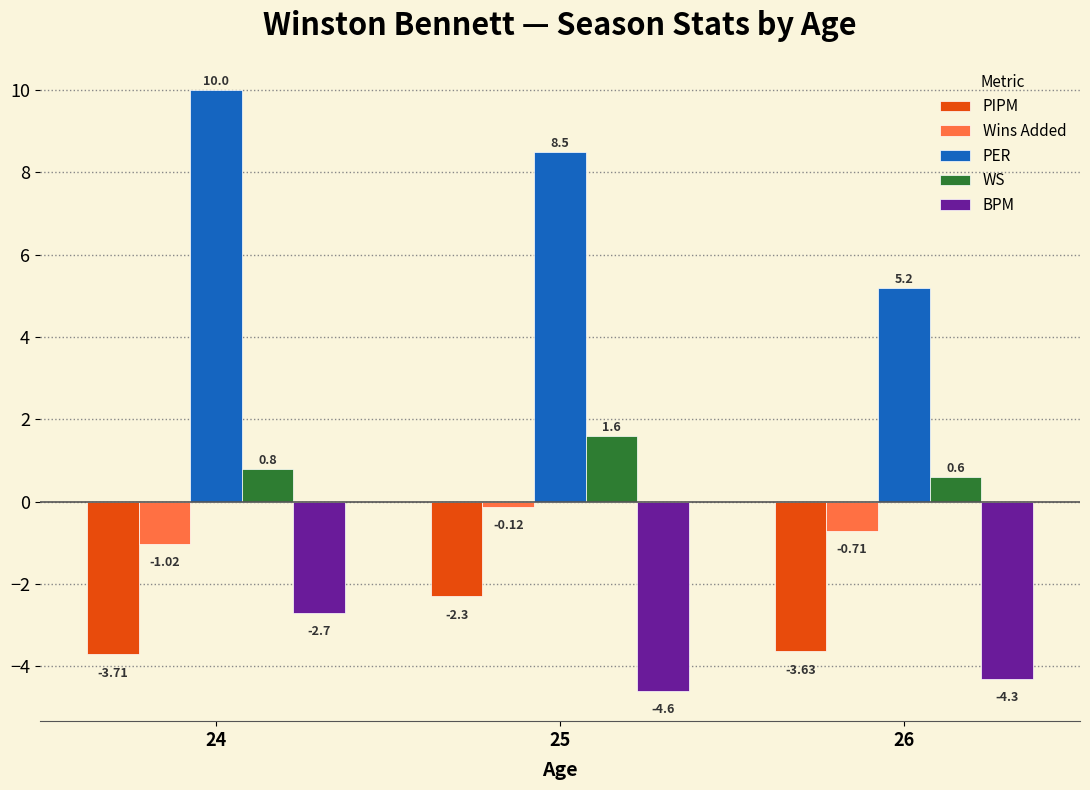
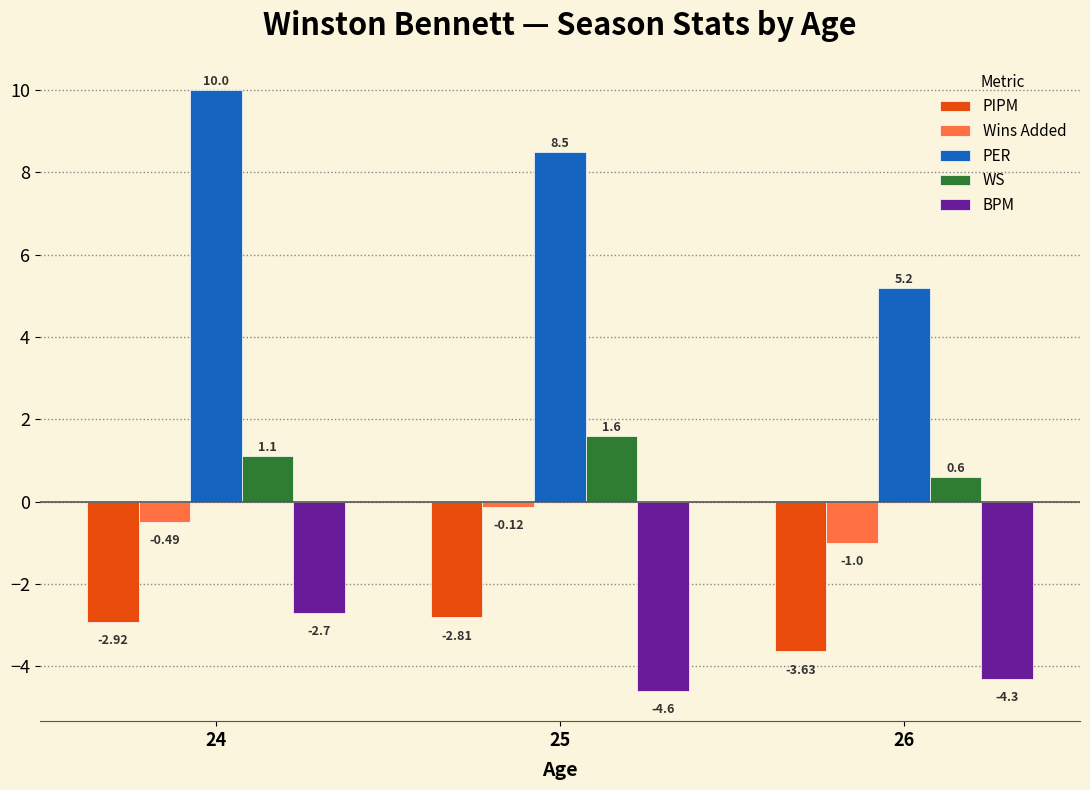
  {
    "PIPM": {
-     "24": -3.71,
-     "25": -2.3,
+     "24": -2.92,
+     "25": -2.81,
      "26": -3.63
    },
    "Wins Added": {
-     "24": -1.02,
+     "24": -0.49,
      "25": -0.12,
-     "26": -0.71
+     "26": -1.0
    },
    "PER": {
      "24": 10.0,
      "25": 8.5,
      "26": 5.2
    },
    "WS": {
-     "24": 0.8,
+     "24": 1.1,
      "25": 1.6,
      "26": 0.6
    },
    "BPM": {
      "24": -2.7,
      "25": -4.6,
      "26": -4.3
    }
  }
